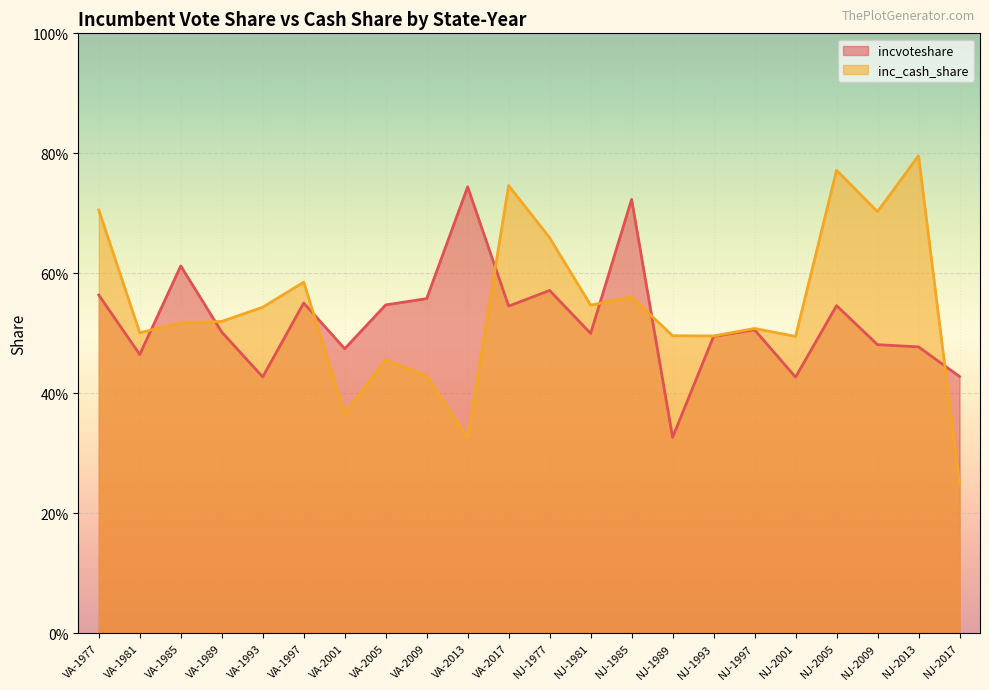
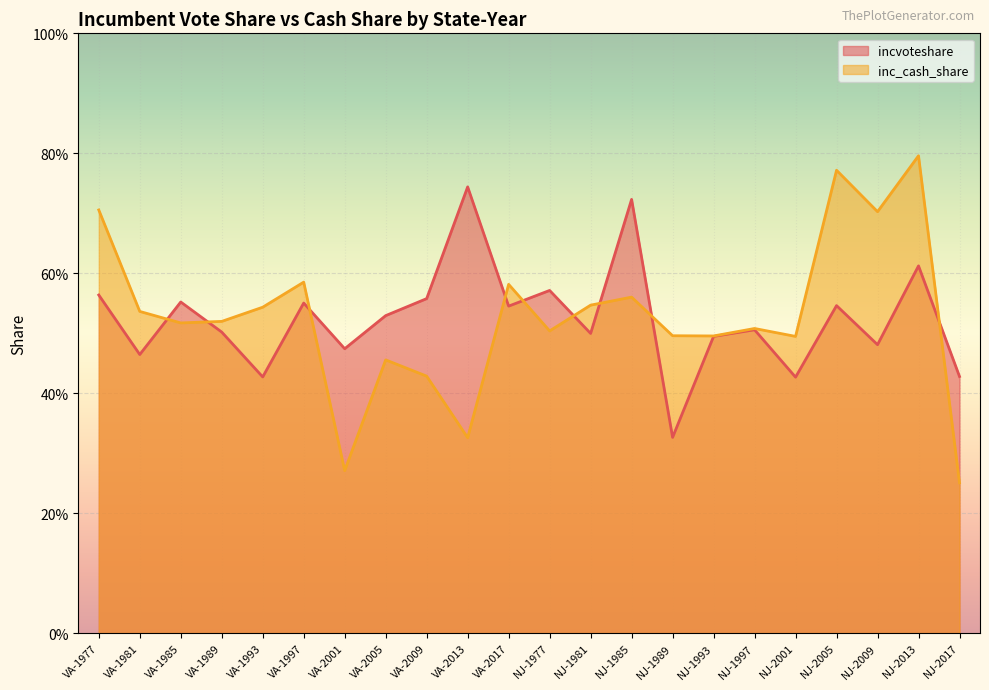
  {
    "incvoteshare": {
      "VA-1977": "56%",
      "VA-1981": "46%",
-     "VA-1985": "61%",
+     "VA-1985": "55%",
      "VA-1989": "50%",
      "VA-1993": "43%",
      "VA-1997": "55%",
      "VA-2001": "47%",
-     "VA-2005": "55%",
+     "VA-2005": "53%",
      "VA-2009": "56%",
      "VA-2013": "74%",
      "VA-2017": "55%",
      "NJ-1977": "57%",
      "NJ-1981": "50%",
      "NJ-1985": "72%",
      "NJ-1989": "33%",
      "NJ-2001": "43%",
      "NJ-2005": "55%",
      "NJ-2009": "48%",
-     "NJ-2013": "48%",
+     "NJ-2013": "61%",
      "NJ-2017": "43%"
    },
    "inc_cash_share": {
      "VA-1977": "71%",
-     "VA-1981": "50%",
+     "VA-1981": "54%",
      "VA-1985": "52%",
      "VA-1989": "52%",
      "VA-1993": "54%",
      "VA-1997": "59%",
-     "VA-2001": "37%",
+     "VA-2001": "27%",
      "VA-2005": "46%",
      "VA-2009": "43%",
      "VA-2013": "33%",
-     "VA-2017": "75%",
-     "NJ-1977": "66%",
+     "VA-2017": "58%",
+     "NJ-1977": "50%",
      "NJ-1981": "55%",
      "NJ-1985": "56%",
      "NJ-1989": "50%",
      "NJ-2001": "49%",
      "NJ-2005": "77%",
      "NJ-2009": "70%",
      "NJ-2013": "80%",
      "NJ-2017": "25%"
    }
  }
